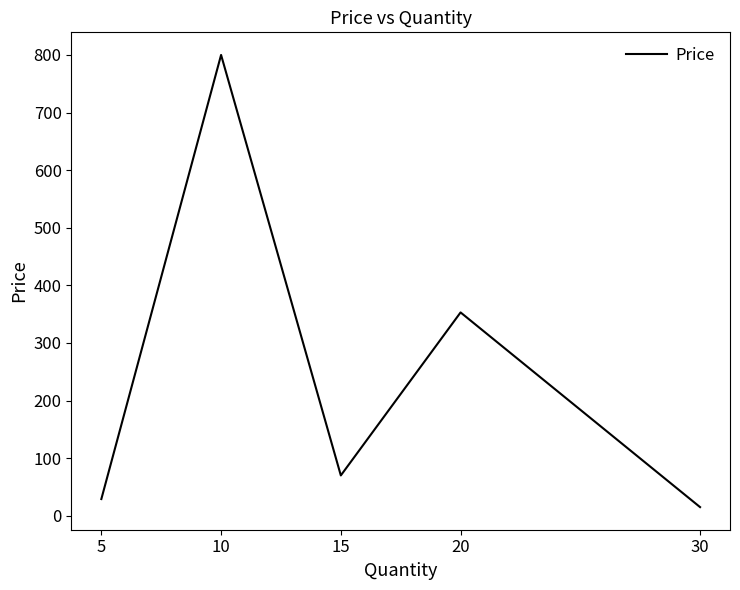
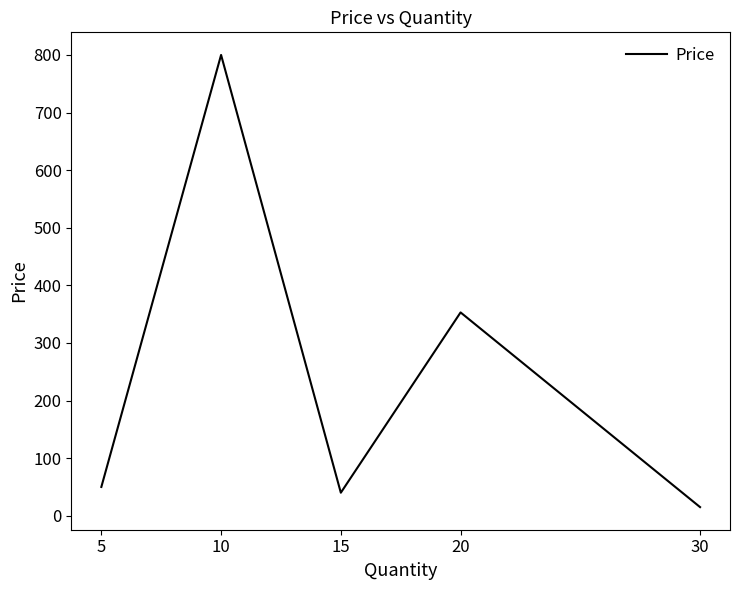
  {
-   "5": 30,
+   "5": 50,
    "10": 800,
-   "15": 70,
+   "15": 40,
    "20": 350,
    "30": 20
  }
